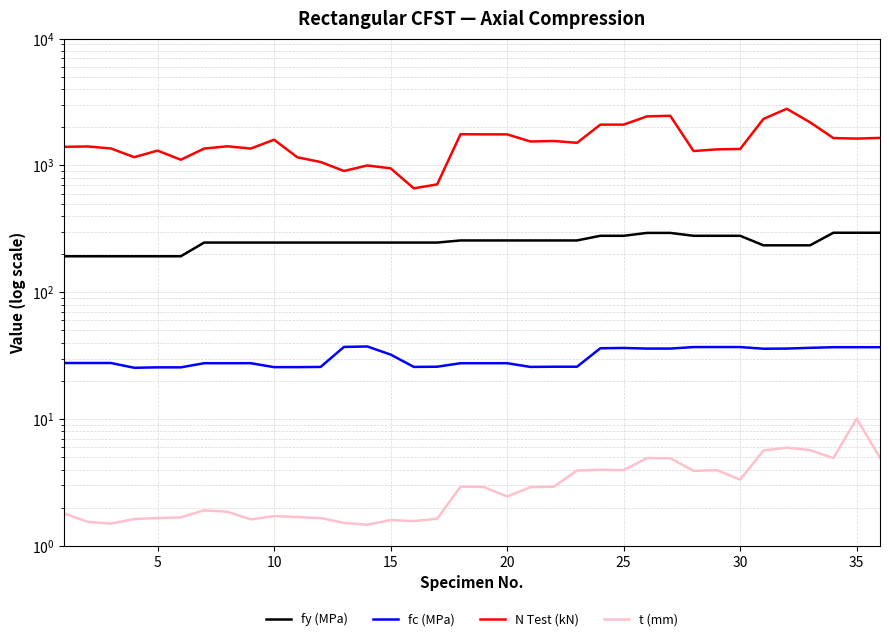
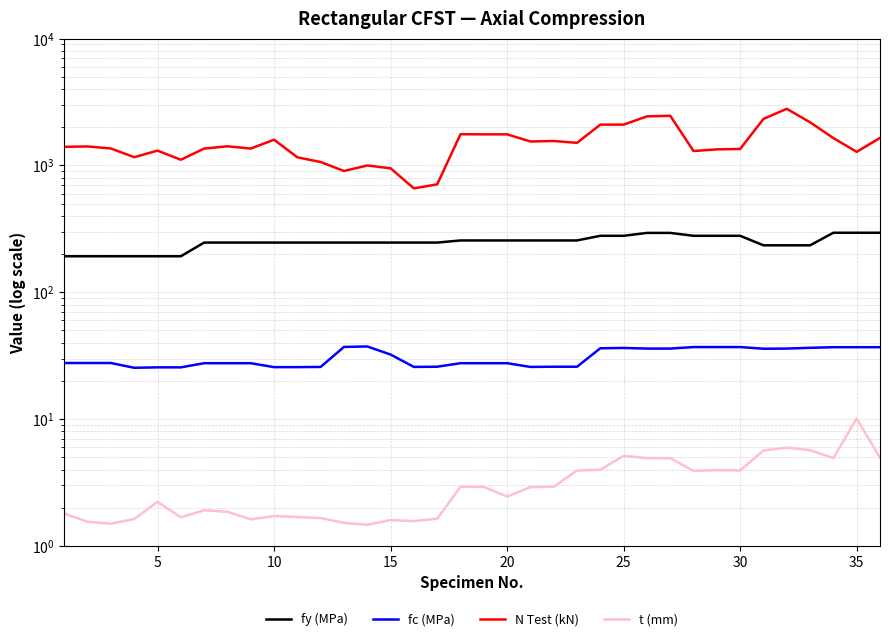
  {
    "fy (MPa)": {
      "5": 190,
      "10": 250,
      "15": 250,
      "20": 260,
      "25": 280,
      "30": 280,
      "35": 290
    },
    "fc (MPa)": {
      "5": 26,
      "10": 26,
      "15": 32,
      "20": 28,
      "25": 36,
      "30": 37,
      "35": 37
    },
    "N Test (kN)": {
      "5": 1300,
      "10": 1600,
      "15": 1000,
      "20": 1800,
      "25": 2100,
      "30": 1400,
-     "35": 1600
+     "35": 1300
    },
    "t (mm)": {
-     "5": 1.7,
+     "5": 2.2,
      "10": 1.7,
      "15": 1.6,
      "20": 2.5,
-     "25": 4.0,
-     "30": 3.3,
+     "25": 5.1,
+     "30": 3.9,
      "35": 10
    }
  }
